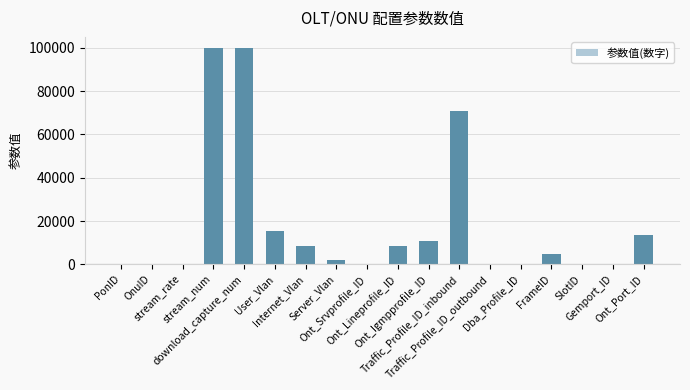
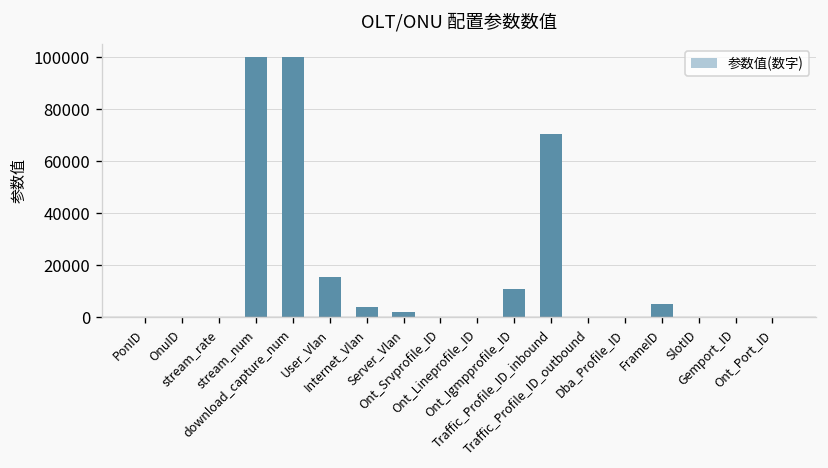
  {
    "stream_num": 100000,
    "download_capture_num": 100000,
    "User_Vlan": 15000,
-   "Internet_Vlan": 8000,
+   "Internet_Vlan": 4000,
    "Server_Vlan": 2000,
-   "Ont_Lineprofile_ID": 9000,
+   "Ont_Lineprofile_ID": 0,
    "Ont_Igmpprofile_ID": 11000,
    "Traffic_Profile_ID_inbound": 71000,
    "FrameID": 5000,
    "SlotID": 0,
-   "Ont_Port_ID": 14000
+   "Ont_Port_ID": 0
  }
